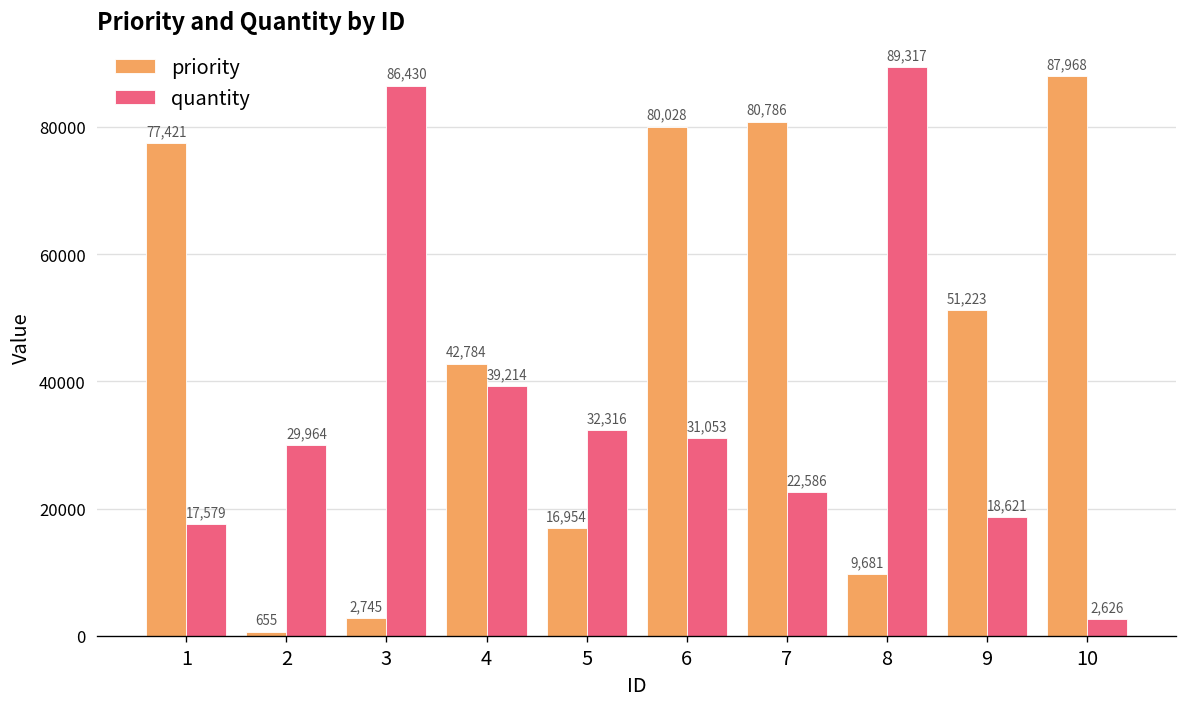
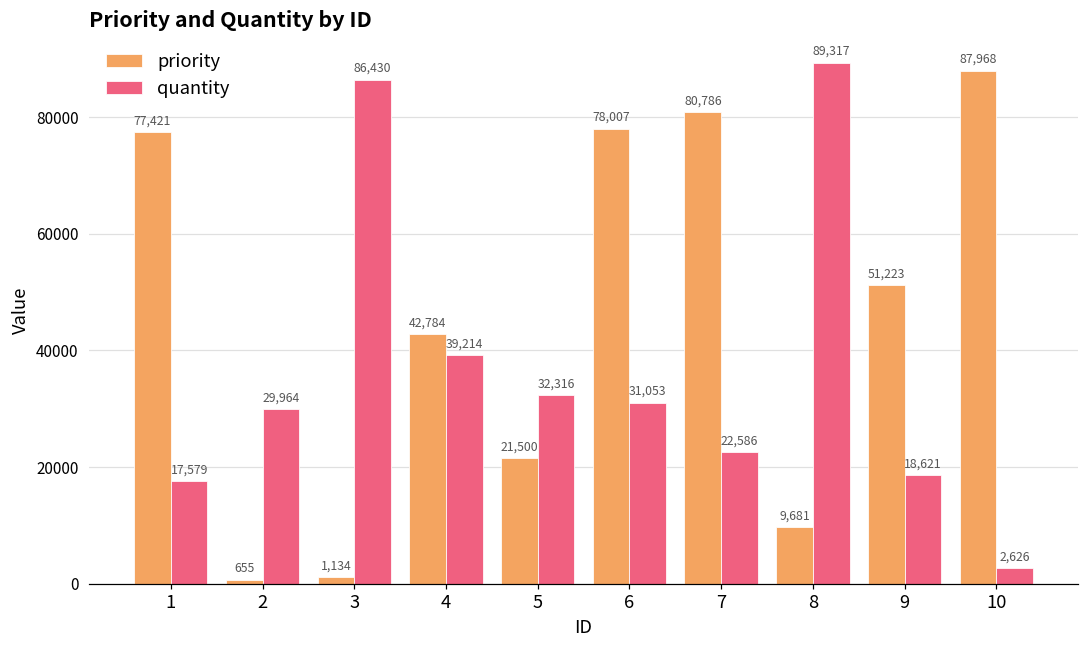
  {
    "priority": {
      "1": "77,421",
      "2": "655",
-     "3": "2,745",
+     "3": "1,134",
      "4": "42,784",
-     "5": "16,954",
-     "6": "80,028",
+     "5": "21,500",
+     "6": "78,007",
      "7": "80,786",
      "8": "9,681",
      "9": "51,223",
      "10": "87,968"
    },
    "quantity": {
      "1": "17,579",
      "2": "29,964",
      "3": "86,430",
      "4": "39,214",
      "5": "32,316",
      "6": "31,053",
      "7": "22,586",
      "8": "89,317",
      "9": "18,621",
      "10": "2,626"
    }
  }
